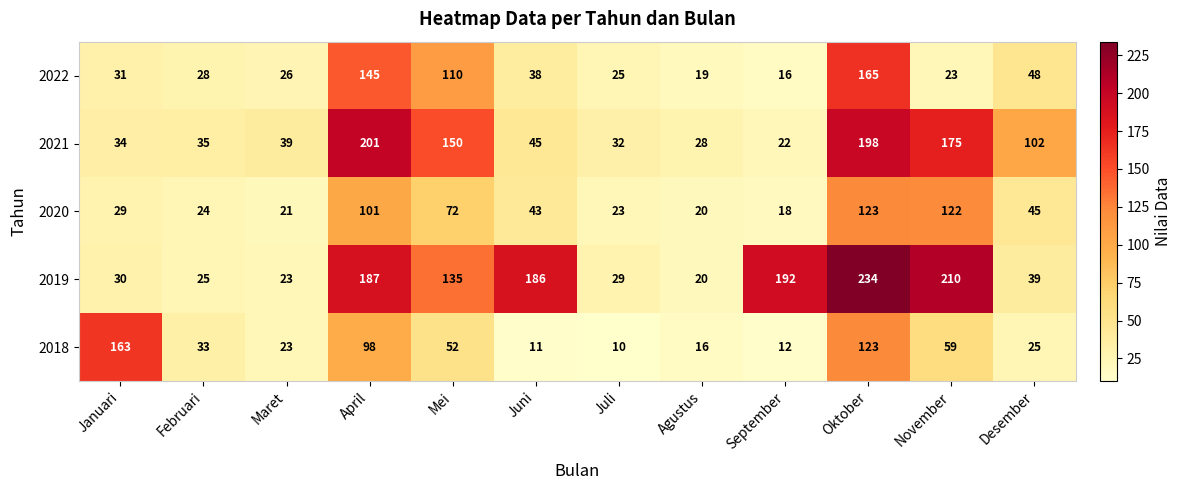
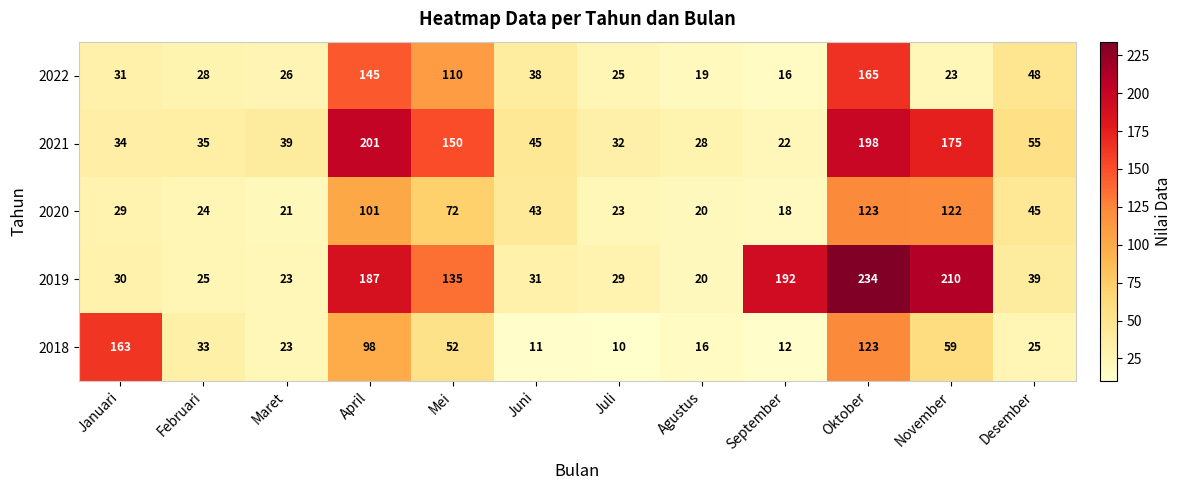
  {
    "2022": {
      "Januari": 31,
      "Februari": 28,
      "Maret": 26,
      "April": 145,
      "Mei": 110,
      "Juni": 38,
      "Juli": 25,
      "Agustus": 19,
      "September": 16,
      "Oktober": 165,
      "November": 23,
      "Desember": 48
    },
    "2021": {
      "Januari": 34,
      "Februari": 35,
      "Maret": 39,
      "April": 201,
      "Mei": 150,
      "Juni": 45,
      "Juli": 32,
      "Agustus": 28,
      "September": 22,
      "Oktober": 198,
      "November": 175,
-     "Desember": 102
+     "Desember": 55
    },
    "2020": {
      "Januari": 29,
      "Februari": 24,
      "Maret": 21,
      "April": 101,
      "Mei": 72,
      "Juni": 43,
      "Juli": 23,
      "Agustus": 20,
      "September": 18,
      "Oktober": 123,
      "November": 122,
      "Desember": 45
    },
    "2019": {
      "Januari": 30,
      "Februari": 25,
      "Maret": 23,
      "April": 187,
      "Mei": 135,
-     "Juni": 186,
+     "Juni": 31,
      "Juli": 29,
      "Agustus": 20,
      "September": 192,
      "Oktober": 234,
      "November": 210,
      "Desember": 39
    },
    "2018": {
      "Januari": 163,
      "Februari": 33,
      "Maret": 23,
      "April": 98,
      "Mei": 52,
      "Juni": 11,
      "Juli": 10,
      "Agustus": 16,
      "September": 12,
      "Oktober": 123,
      "November": 59,
      "Desember": 25
    }
  }
